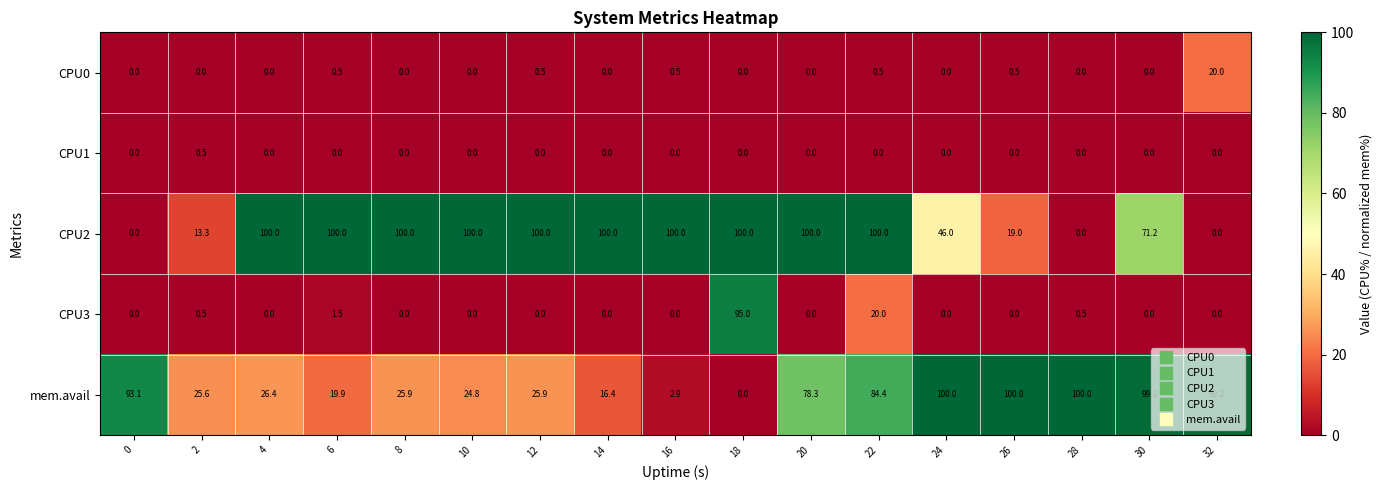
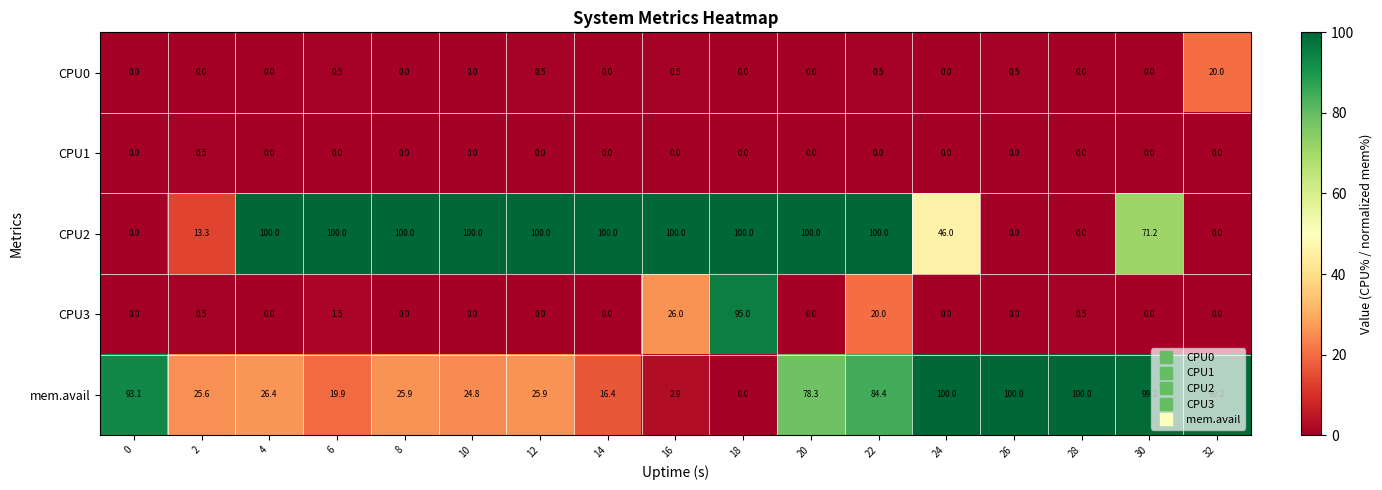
  {
    "CPU0": {
      "0": 0.0,
      "2": 0.0,
      "4": 0.0,
      "6": 0.5,
      "8": 0.0,
      "10": 0.0,
      "12": 0.5,
      "14": 0.0,
      "16": 0.5,
      "18": 0.0,
      "20": 0.0,
      "22": 0.5,
      "24": 0.0,
      "26": 0.5,
      "28": 0.0,
      "30": 0.0,
      "32": 20.0
    },
    "CPU1": {
      "0": 0.0,
      "2": 0.5,
      "4": 0.0,
      "6": 0.0,
      "8": 0.0,
      "10": 0.0,
      "12": 0.0,
      "14": 0.0,
      "16": 0.0,
      "18": 0.0,
      "20": 0.0,
      "22": 0.0,
      "24": 0.0,
      "26": 0.0,
      "28": 0.0,
      "30": 0.0,
      "32": 0.0
    },
    "CPU2": {
      "0": 0.0,
      "2": 13.3,
      "4": 100.0,
      "6": 100.0,
      "8": 100.0,
      "10": 100.0,
      "12": 100.0,
      "14": 100.0,
      "16": 100.0,
      "18": 100.0,
      "20": 100.0,
      "22": 100.0,
      "24": 46.0,
-     "26": 19.0,
+     "26": 0.0,
      "28": 0.0,
      "30": 71.2,
      "32": 0.0
    },
    "CPU3": {
      "0": 0.0,
      "2": 0.5,
      "4": 0.0,
      "6": 1.5,
      "8": 0.0,
      "10": 0.0,
      "12": 0.0,
      "14": 0.0,
-     "16": 0.0,
+     "16": 26.0,
      "18": 95.0,
      "20": 0.0,
      "22": 20.0,
      "24": 0.0,
      "26": 0.0,
      "28": 0.5,
      "30": 0.0,
      "32": 0.0
    },
    "mem.avail": {
      "0": 93.1,
      "2": 25.6,
      "4": 26.4,
      "6": 19.9,
      "8": 25.9,
      "10": 24.8,
      "12": 25.9,
      "14": 16.4,
      "16": 2.9,
      "18": 0.0,
      "20": 78.3,
      "22": 84.4,
      "24": 100.0,
      "26": 100.0,
      "28": 100.0
    }
  }
